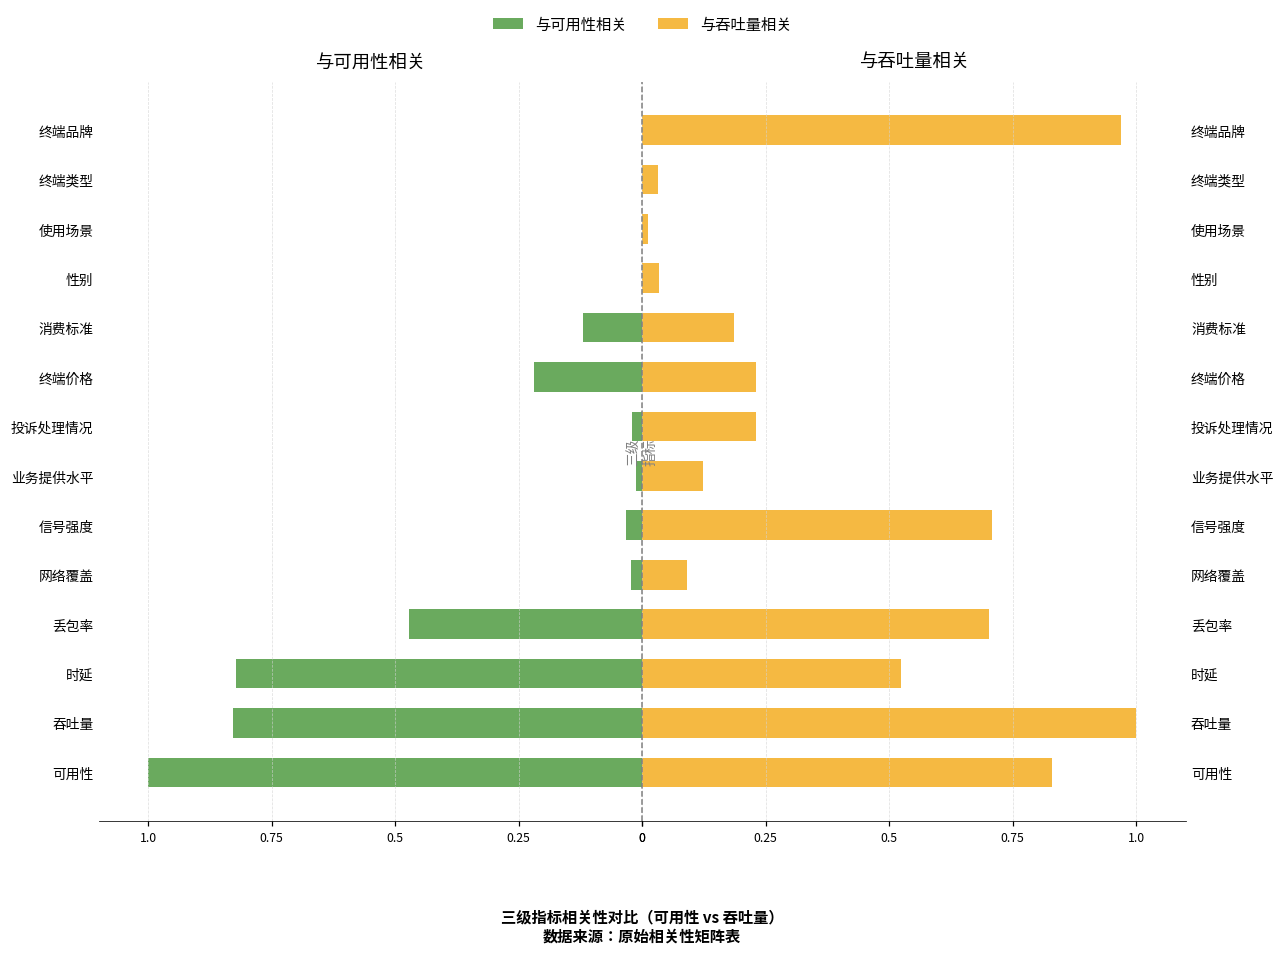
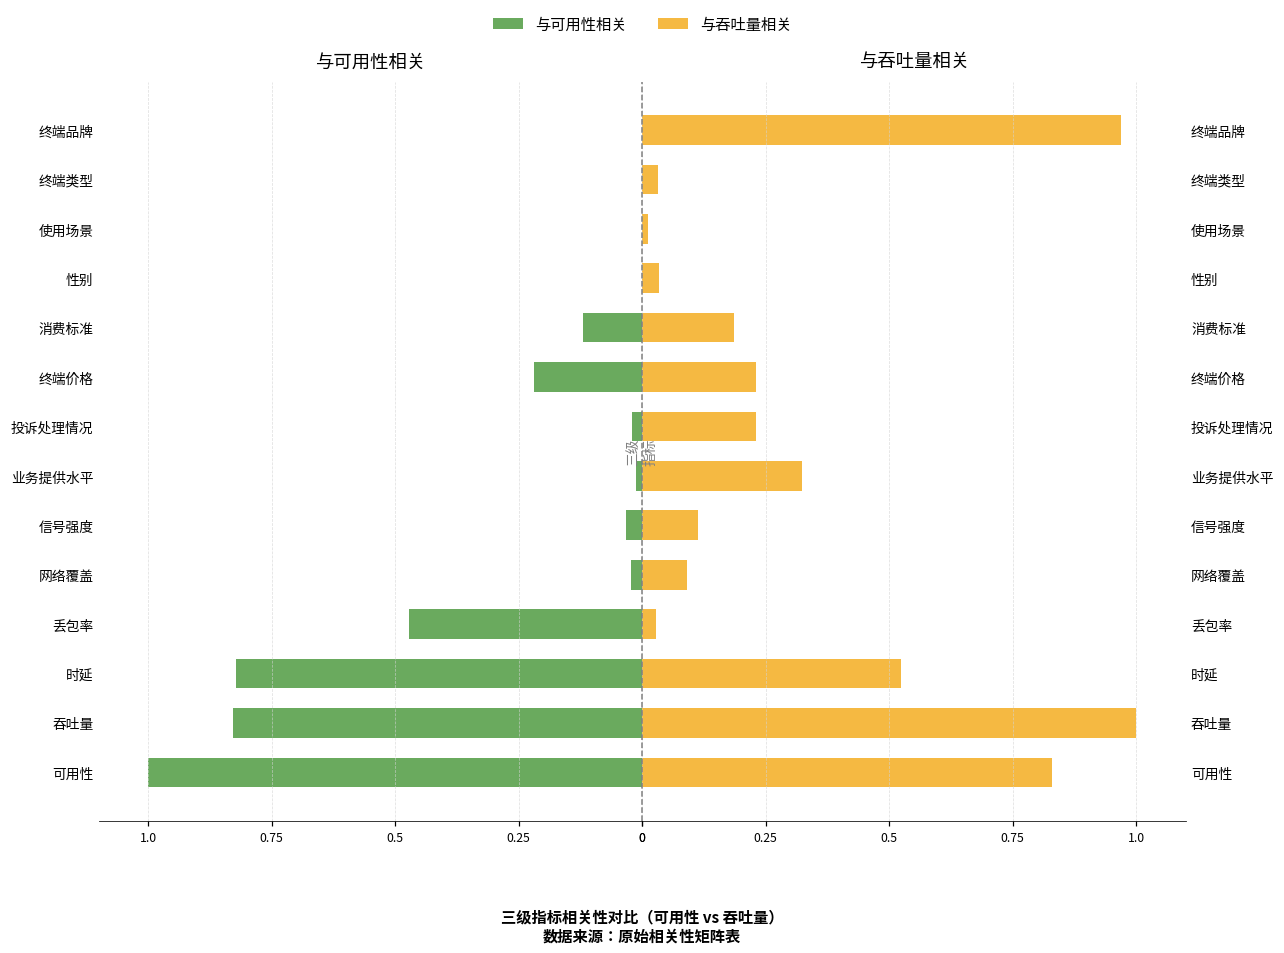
  {
    "与吞吐量相关": {
      "终端品牌": 0.97,
      "终端类型": 0.03,
      "使用场景": 0.01,
      "性别": 0.03,
      "消费标准": 0.19,
      "终端价格": 0.23,
      "投诉处理情况": 0.23,
-     "业务提供水平": 0.12,
-     "信号强度": 0.71,
+     "业务提供水平": 0.32,
+     "信号强度": 0.11,
      "网络覆盖": 0.09,
-     "丢包率": 0.70,
+     "丢包率": 0.03,
      "时延": 0.52,
      "吞吐量": 1.00,
      "可用性": 0.83
    }
  }
